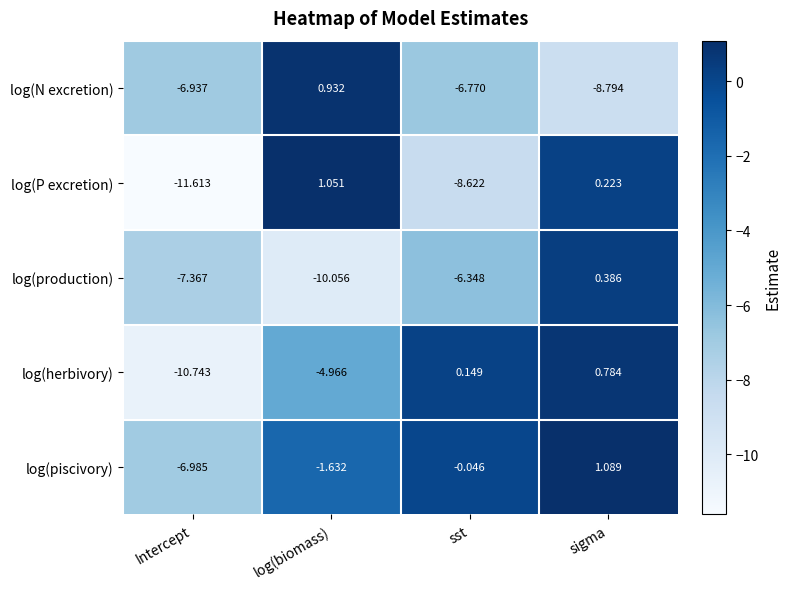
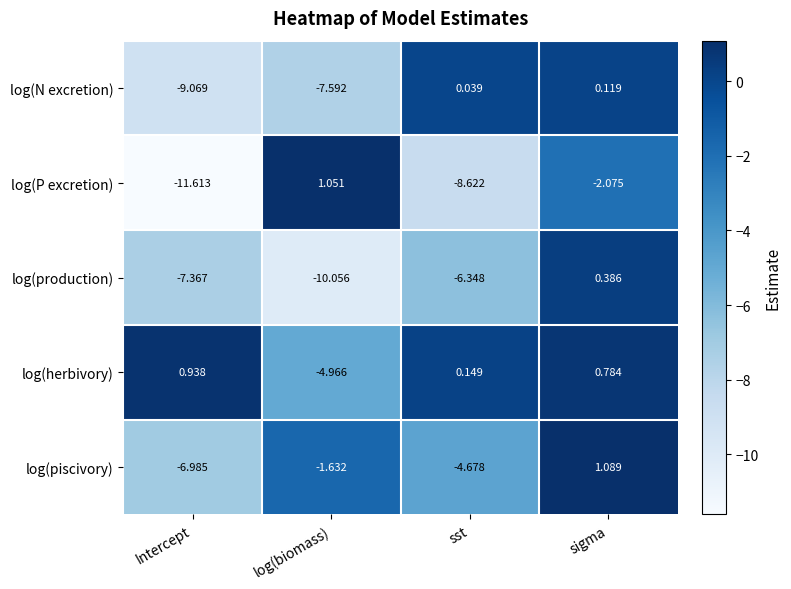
  {
    "log(N excretion)": {
-     "Intercept": -6.937,
-     "log(biomass)": 0.932,
-     "sst": -6.770,
-     "sigma": -8.794
+     "Intercept": -9.069,
+     "log(biomass)": -7.592,
+     "sst": 0.039,
+     "sigma": 0.119
    },
    "log(P excretion)": {
      "Intercept": -11.613,
      "log(biomass)": 1.051,
      "sst": -8.622,
-     "sigma": 0.223
+     "sigma": -2.075
    },
    "log(production)": {
      "Intercept": -7.367,
      "log(biomass)": -10.056,
      "sst": -6.348,
      "sigma": 0.386
    },
    "log(herbivory)": {
-     "Intercept": -10.743,
+     "Intercept": 0.938,
      "log(biomass)": -4.966,
      "sst": 0.149,
      "sigma": 0.784
    },
    "log(piscivory)": {
      "Intercept": -6.985,
      "log(biomass)": -1.632,
-     "sst": -0.046,
+     "sst": -4.678,
      "sigma": 1.089
    }
  }
